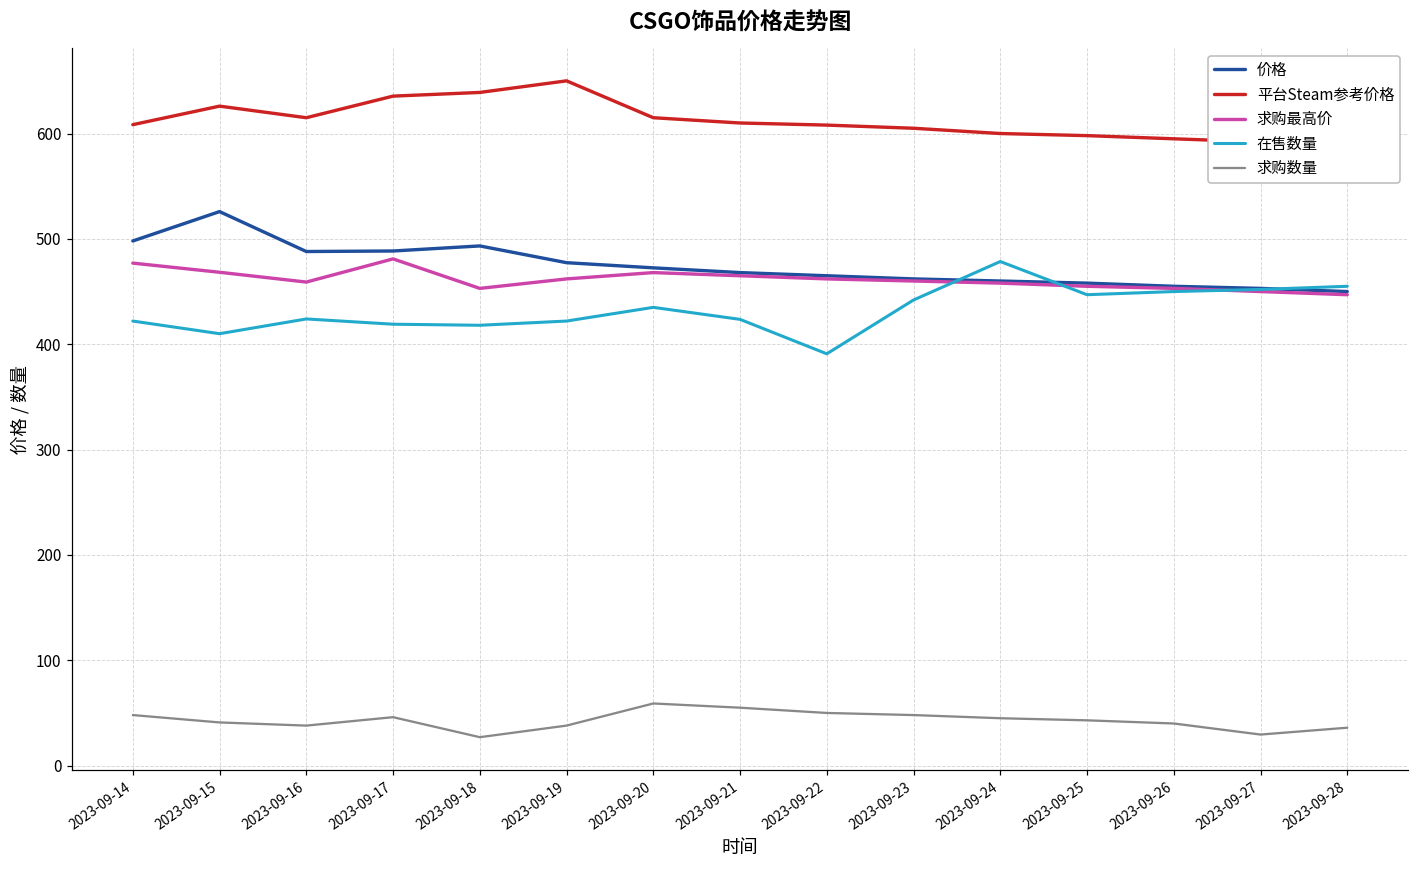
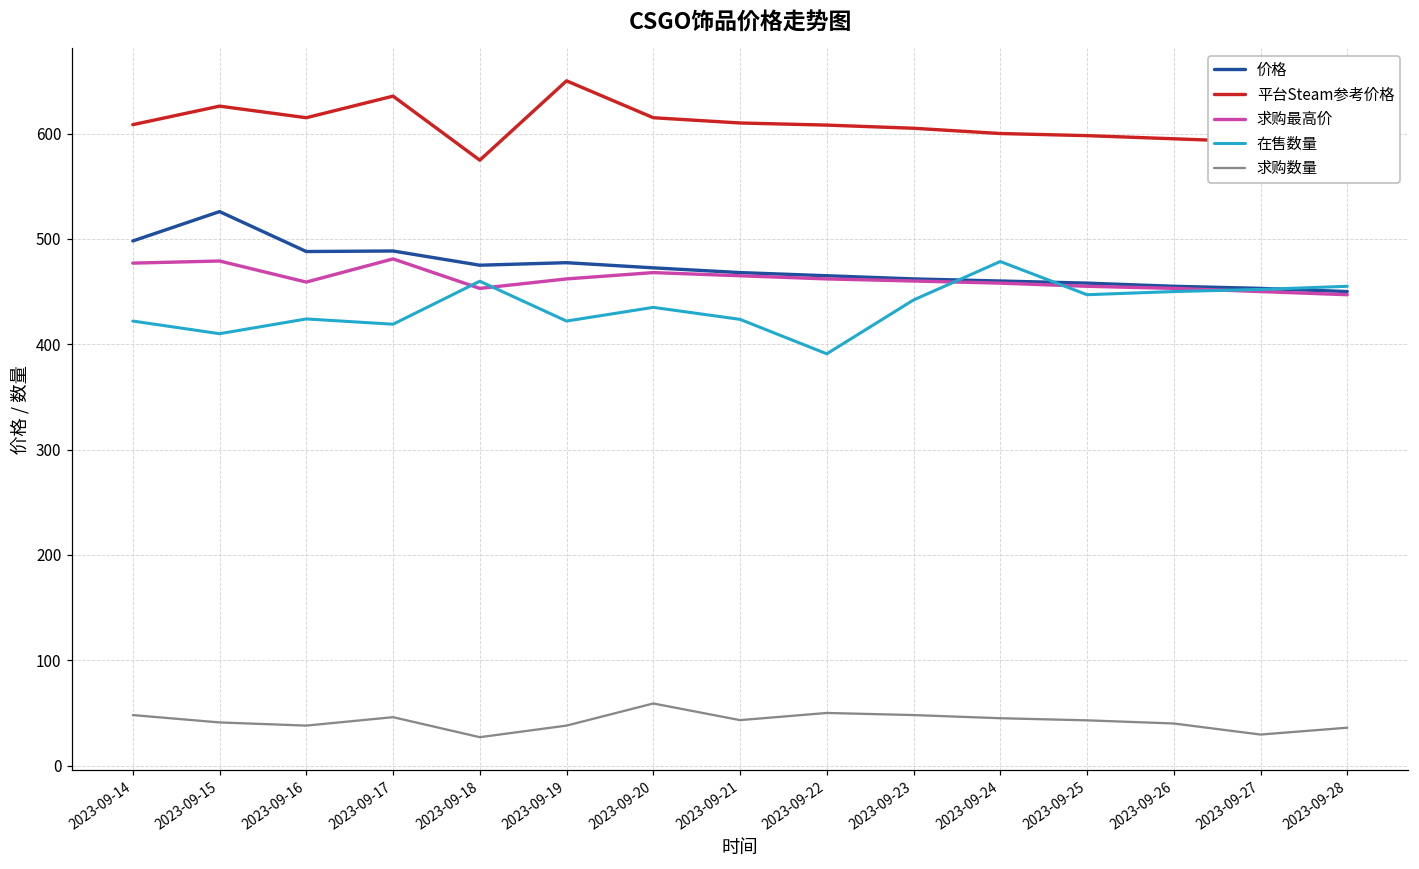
  {
    "价格": {
      "2023-09-14": 500,
      "2023-09-15": 530,
      "2023-09-16": 490,
      "2023-09-17": 490,
-     "2023-09-18": 490,
+     "2023-09-18": 480,
      "2023-09-19": 480,
      "2023-09-20": 470,
      "2023-09-21": 470,
      "2023-09-22": 470,
      "2023-09-25": 460,
      "2023-09-28": 450
    },
    "平台Steam参考价格": {
      "2023-09-14": 610,
      "2023-09-15": 630,
      "2023-09-16": 620,
      "2023-09-17": 640,
-     "2023-09-18": 640,
+     "2023-09-18": 570,
      "2023-09-19": 650,
      "2023-09-20": 620,
      "2023-09-21": 610,
      "2023-09-22": 610,
      "2023-09-23": 610,
      "2023-09-24": 600,
      "2023-09-25": 600,
      "2023-09-26": 600
    },
    "求购最高价": {
      "2023-09-14": 480,
-     "2023-09-15": 470,
+     "2023-09-15": 480,
      "2023-09-16": 460,
      "2023-09-17": 480,
      "2023-09-18": 450,
      "2023-09-19": 460,
      "2023-09-20": 470,
      "2023-09-21": 470,
      "2023-09-22": 460,
      "2023-09-25": 460,
      "2023-09-28": 450
    },
    "在售数量": {
      "2023-09-14": 420,
      "2023-09-15": 410,
      "2023-09-16": 420,
      "2023-09-17": 420,
-     "2023-09-18": 420,
+     "2023-09-18": 460,
      "2023-09-19": 420,
      "2023-09-20": 440,
      "2023-09-21": 420,
      "2023-09-22": 390,
      "2023-09-23": 440,
      "2023-09-24": 480,
      "2023-09-25": 450,
      "2023-09-26": 450,
      "2023-09-28": 460
    },
    "求购数量": {
      "2023-09-14": 50,
      "2023-09-15": 40,
      "2023-09-16": 40,
      "2023-09-17": 50,
      "2023-09-18": 30,
      "2023-09-19": 40,
      "2023-09-20": 60,
-     "2023-09-21": 60,
+     "2023-09-21": 40,
      "2023-09-22": 50,
      "2023-09-23": 50,
      "2023-09-24": 50,
      "2023-09-25": 40,
      "2023-09-26": 40,
      "2023-09-27": 30,
      "2023-09-28": 40
    }
  }
